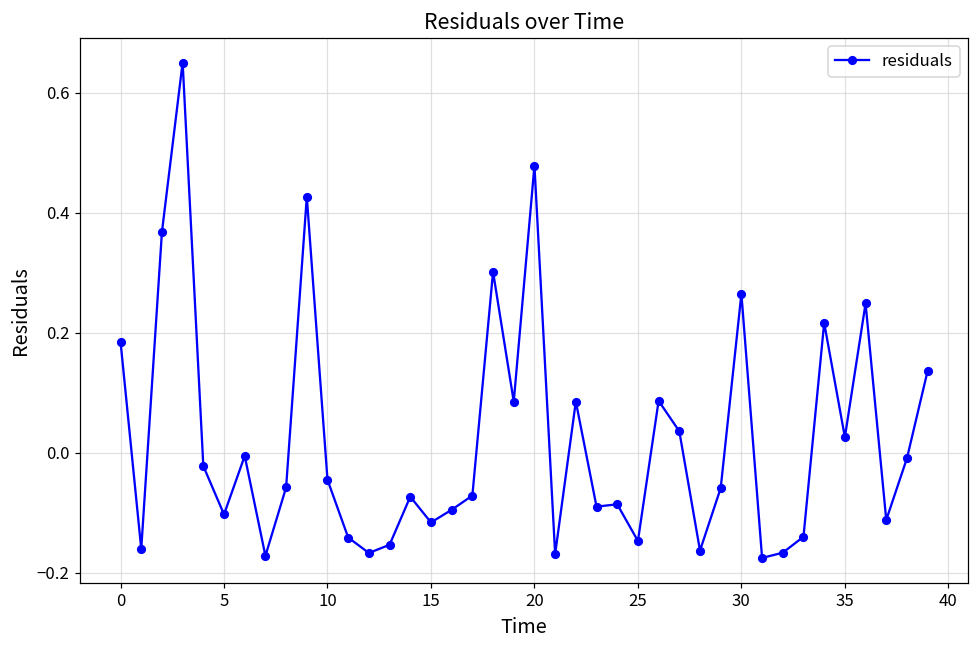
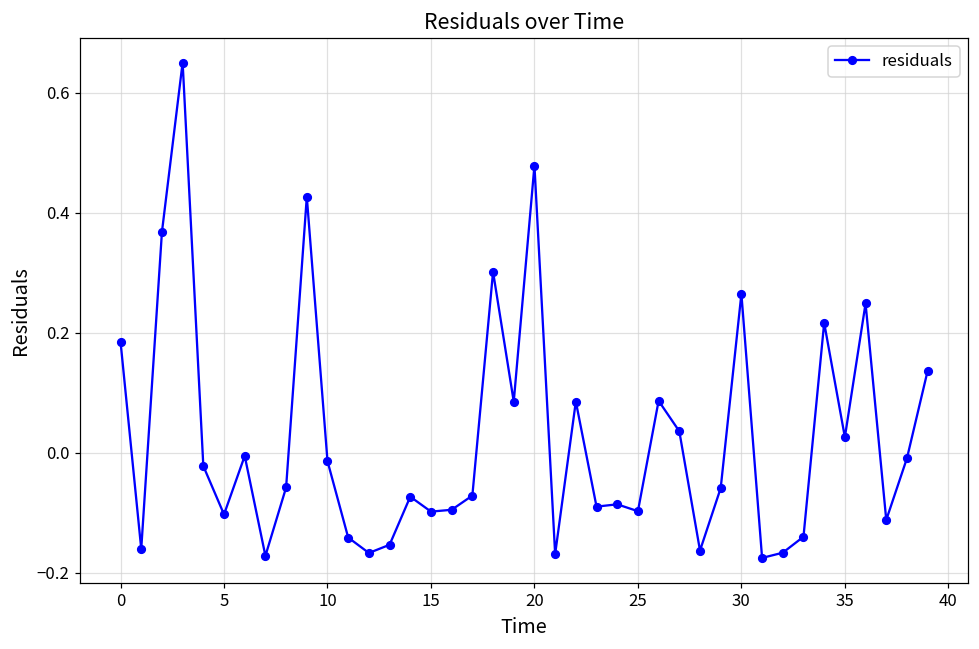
  {
    "0": 0.18,
    "5": -0.10,
-   "10": -0.05,
-   "15": -0.12,
+   "10": -0.01,
+   "15": -0.10,
    "20": 0.48,
-   "25": -0.15,
+   "25": -0.10,
    "30": 0.26,
    "35": 0.03
  }
